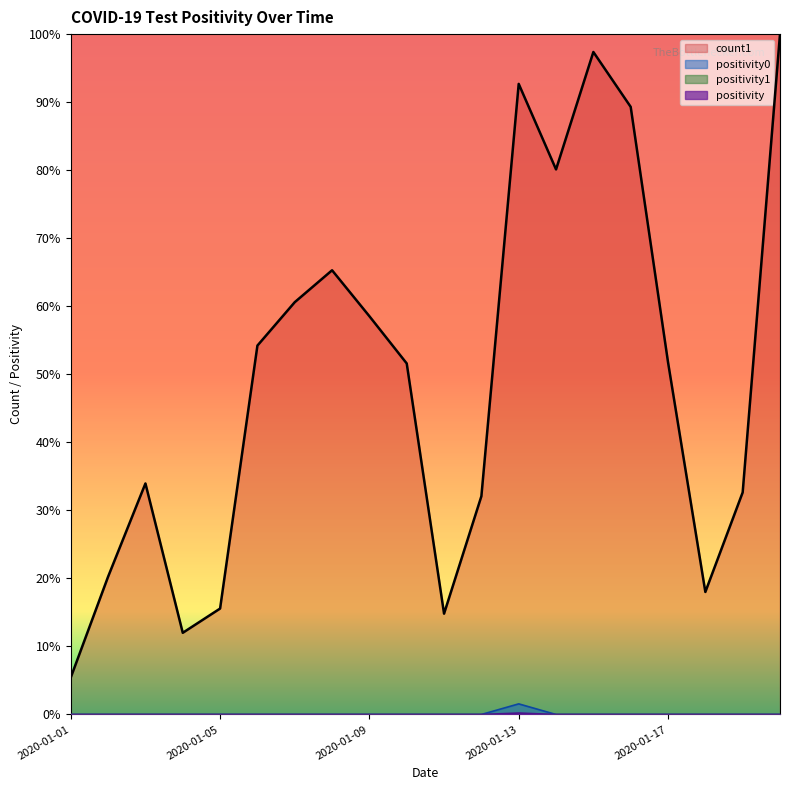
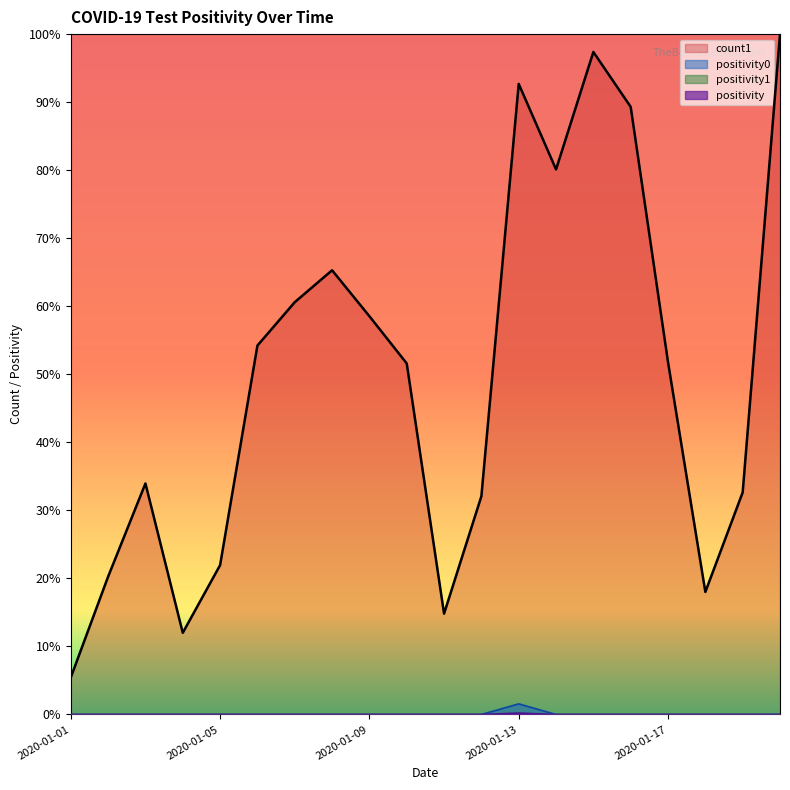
  {
    "count1": {
      "2020-01-01": "5%",
-     "2020-01-05": "16%",
+     "2020-01-05": "22%",
      "2020-01-09": "59%",
      "2020-01-13": "93%",
      "2020-01-17": "52%"
    },
    "positivity0": {
      "2020-01-13": "2%"
    }
  }
